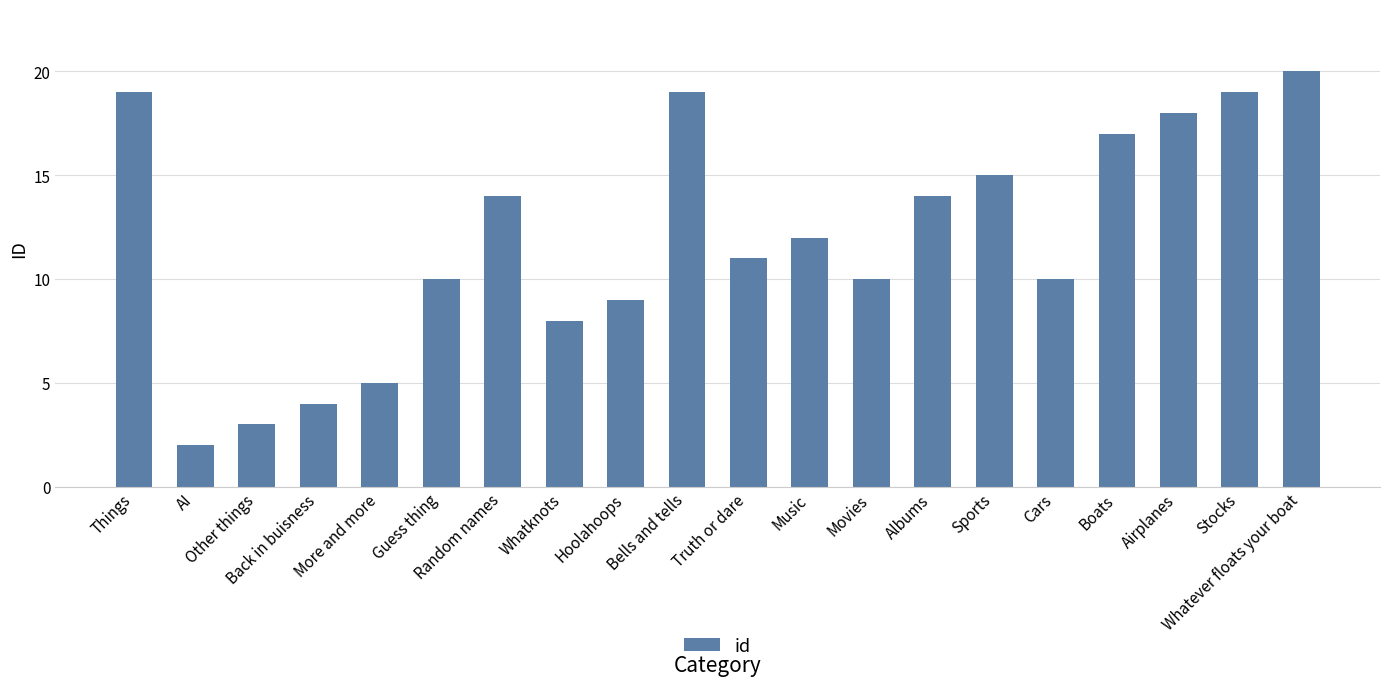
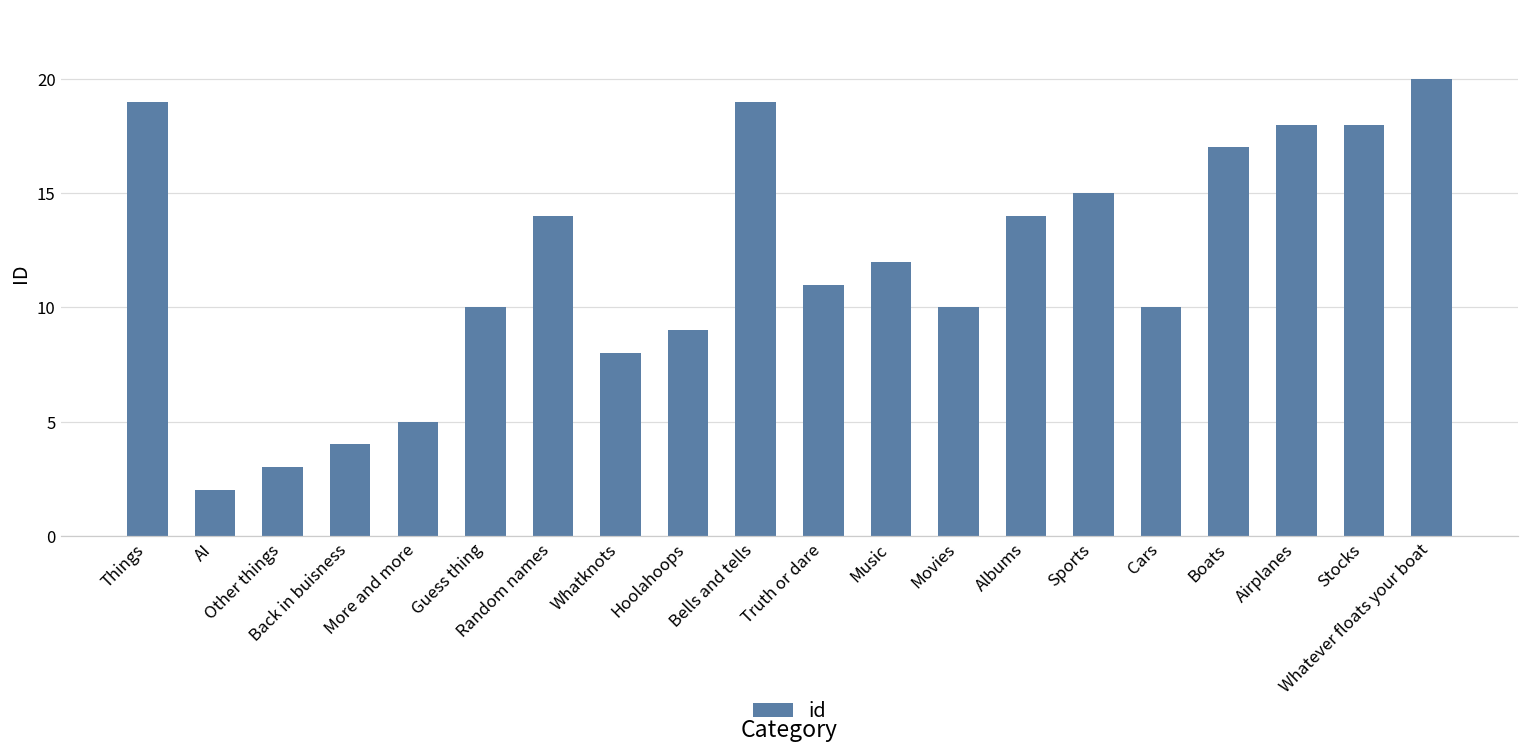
  {
    "Things": 19,
    "AI": 2,
    "Other things": 3,
    "Back in buisness": 4,
    "More and more": 5,
    "Guess thing": 10,
    "Random names": 14,
    "Whatknots": 8,
    "Hoolahoops": 9,
    "Bells and tells": 19,
    "Truth or dare": 11,
    "Music": 12,
    "Movies": 10,
    "Albums": 14,
    "Sports": 15,
    "Cars": 10,
    "Boats": 17,
    "Airplanes": 18,
-   "Stocks": 19,
+   "Stocks": 18,
    "Whatever floats your boat": 20
  }
